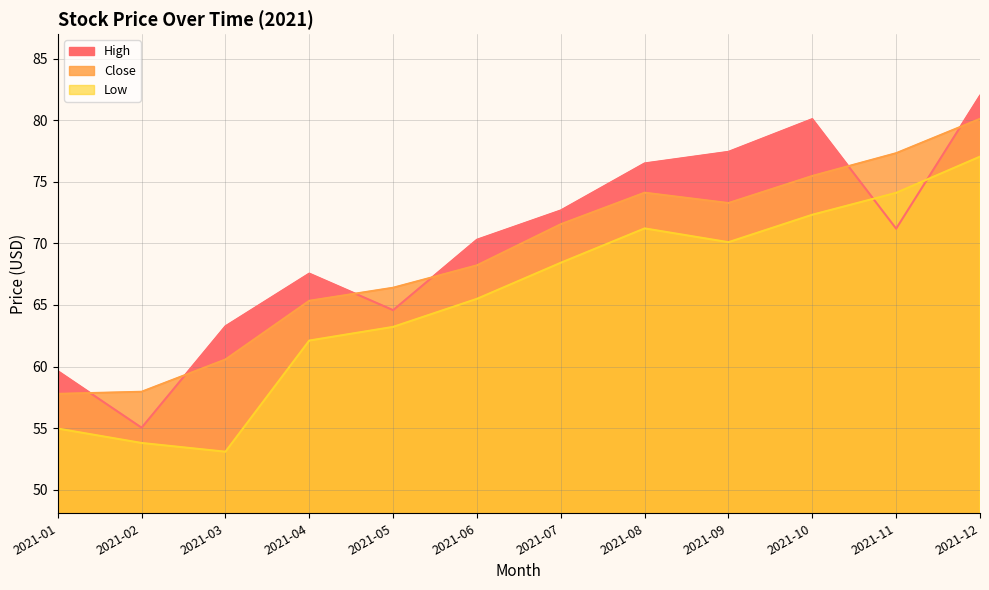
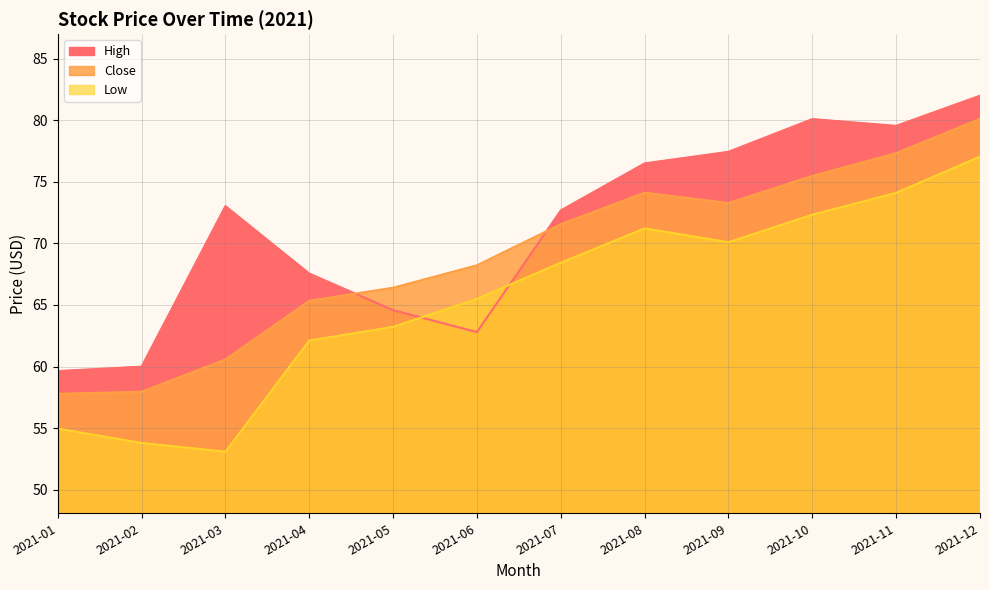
  {
    "High": {
      "2021-01": 59.6,
-     "2021-02": 55.0,
-     "2021-03": 63.3,
+     "2021-02": 60.0,
+     "2021-03": 73.0,
      "2021-04": 67.6,
      "2021-05": 64.6,
-     "2021-06": 70.3,
+     "2021-06": 62.8,
      "2021-07": 72.7,
      "2021-08": 76.5,
      "2021-09": 77.4,
      "2021-10": 80.1,
-     "2021-11": 71.2,
+     "2021-11": 79.6,
      "2021-12": 82.0
    }
  }
